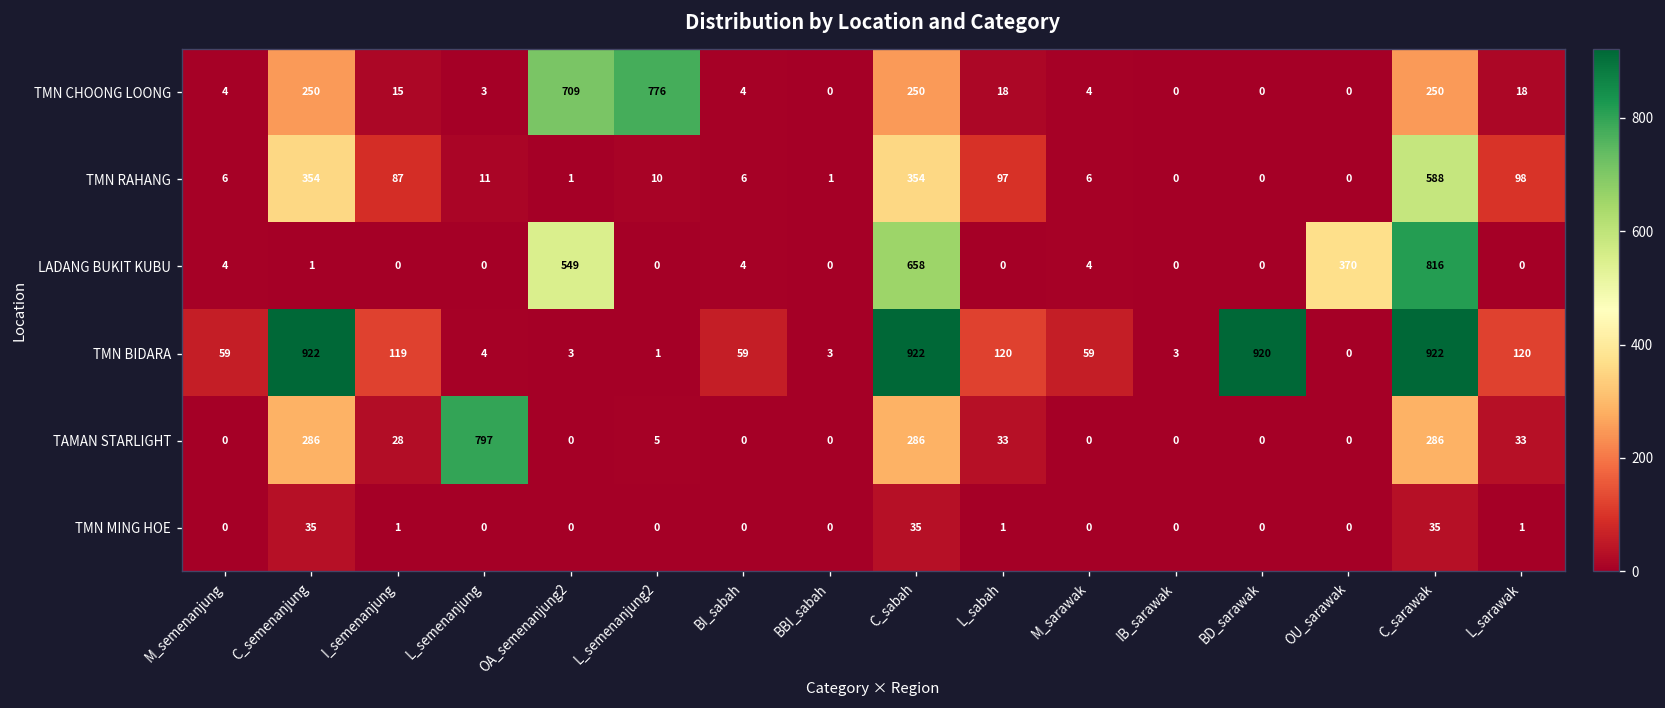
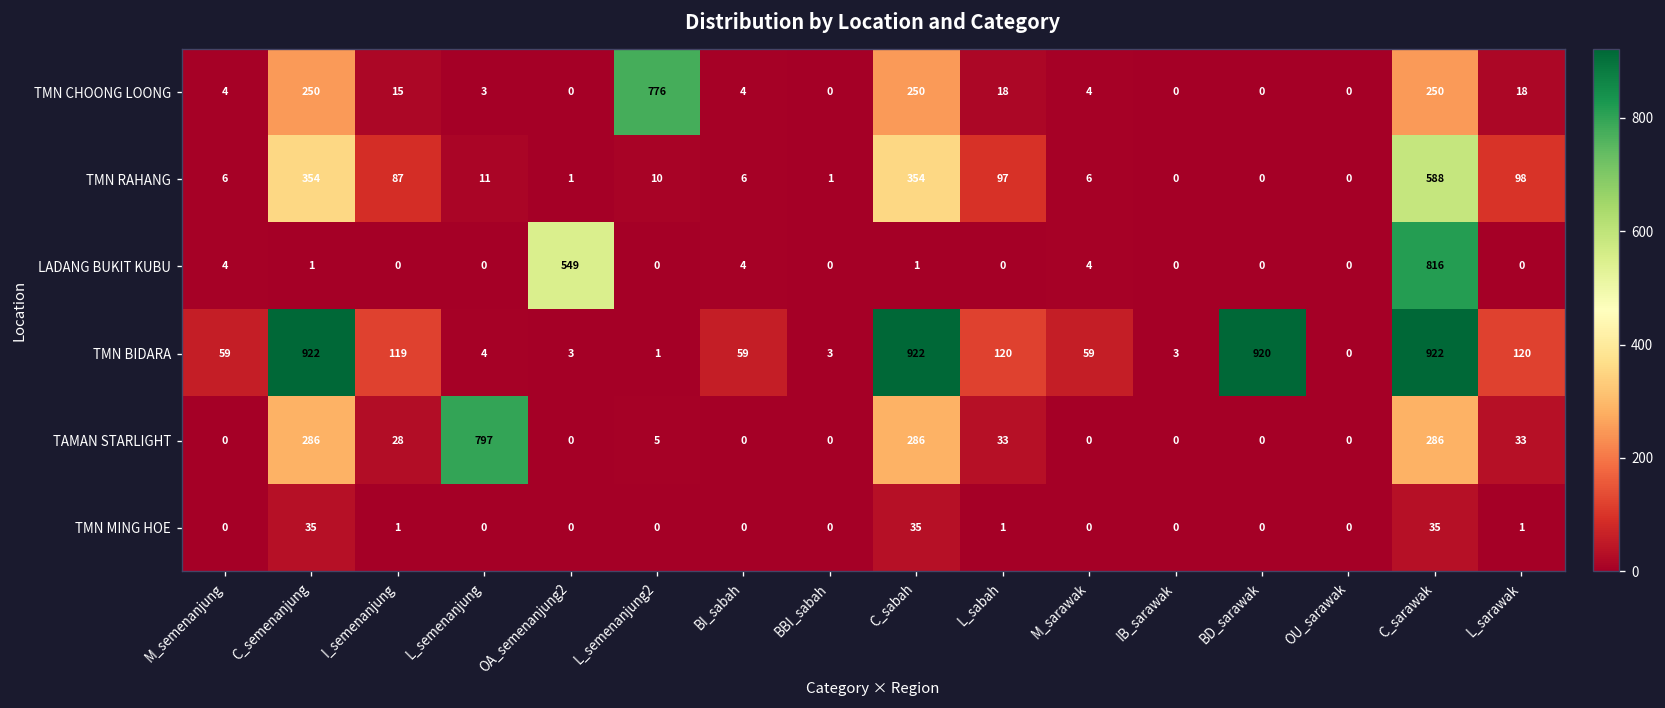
  {
    "TMN CHOONG LOONG": {
      "M_semenanjung": 4,
      "C_semenanjung": 250,
      "I_semenanjung": 15,
      "L_semenanjung": 3,
-     "OA_semenanjung2": 709,
+     "OA_semenanjung2": 0,
      "L_semenanjung2": 776,
      "BI_sabah": 4,
      "BBI_sabah": 0,
      "C_sabah": 250,
      "L_sabah": 18,
      "M_sarawak": 4,
      "IB_sarawak": 0,
      "BD_sarawak": 0,
      "OU_sarawak": 0,
      "C_sarawak": 250,
      "L_sarawak": 18
    },
    "TMN RAHANG": {
      "M_semenanjung": 6,
      "C_semenanjung": 354,
      "I_semenanjung": 87,
      "L_semenanjung": 11,
      "OA_semenanjung2": 1,
      "L_semenanjung2": 10,
      "BI_sabah": 6,
      "BBI_sabah": 1,
      "C_sabah": 354,
      "L_sabah": 97,
      "M_sarawak": 6,
      "IB_sarawak": 0,
      "BD_sarawak": 0,
      "OU_sarawak": 0,
      "C_sarawak": 588,
      "L_sarawak": 98
    },
    "LADANG BUKIT KUBU": {
      "M_semenanjung": 4,
      "C_semenanjung": 1,
      "I_semenanjung": 0,
      "L_semenanjung": 0,
      "OA_semenanjung2": 549,
      "L_semenanjung2": 0,
      "BI_sabah": 4,
      "BBI_sabah": 0,
-     "C_sabah": 658,
+     "C_sabah": 1,
      "L_sabah": 0,
      "M_sarawak": 4,
      "IB_sarawak": 0,
      "BD_sarawak": 0,
-     "OU_sarawak": 370,
+     "OU_sarawak": 0,
      "C_sarawak": 816,
      "L_sarawak": 0
    },
    "TMN BIDARA": {
      "M_semenanjung": 59,
      "C_semenanjung": 922,
      "I_semenanjung": 119,
      "L_semenanjung": 4,
      "OA_semenanjung2": 3,
      "L_semenanjung2": 1,
      "BI_sabah": 59,
      "BBI_sabah": 3,
      "C_sabah": 922,
      "L_sabah": 120,
      "M_sarawak": 59,
      "IB_sarawak": 3,
      "BD_sarawak": 920,
      "OU_sarawak": 0,
      "C_sarawak": 922,
      "L_sarawak": 120
    },
    "TAMAN STARLIGHT": {
      "M_semenanjung": 0,
      "C_semenanjung": 286,
      "I_semenanjung": 28,
      "L_semenanjung": 797,
      "OA_semenanjung2": 0,
      "L_semenanjung2": 5,
      "BI_sabah": 0,
      "BBI_sabah": 0,
      "C_sabah": 286,
      "L_sabah": 33,
      "M_sarawak": 0,
      "IB_sarawak": 0,
      "BD_sarawak": 0,
      "OU_sarawak": 0,
      "C_sarawak": 286,
      "L_sarawak": 33
    },
    "TMN MING HOE": {
      "M_semenanjung": 0,
      "C_semenanjung": 35,
      "I_semenanjung": 1,
      "L_semenanjung": 0,
      "OA_semenanjung2": 0,
      "L_semenanjung2": 0,
      "BI_sabah": 0,
      "BBI_sabah": 0,
      "C_sabah": 35,
      "L_sabah": 1,
      "M_sarawak": 0,
      "IB_sarawak": 0,
      "BD_sarawak": 0,
      "OU_sarawak": 0,
      "C_sarawak": 35,
      "L_sarawak": 1
    }
  }
